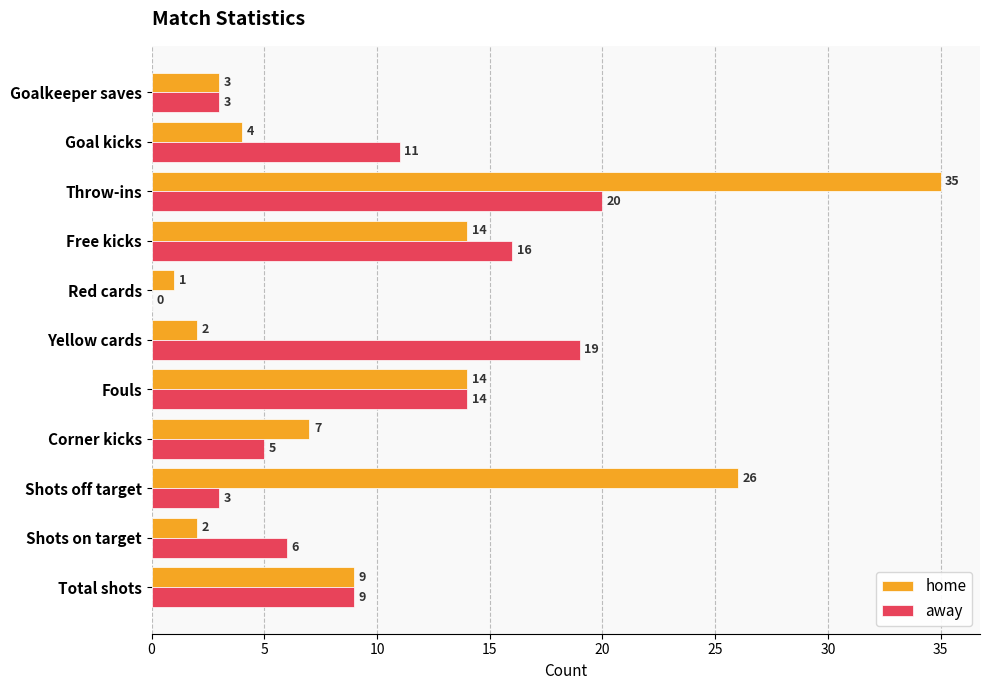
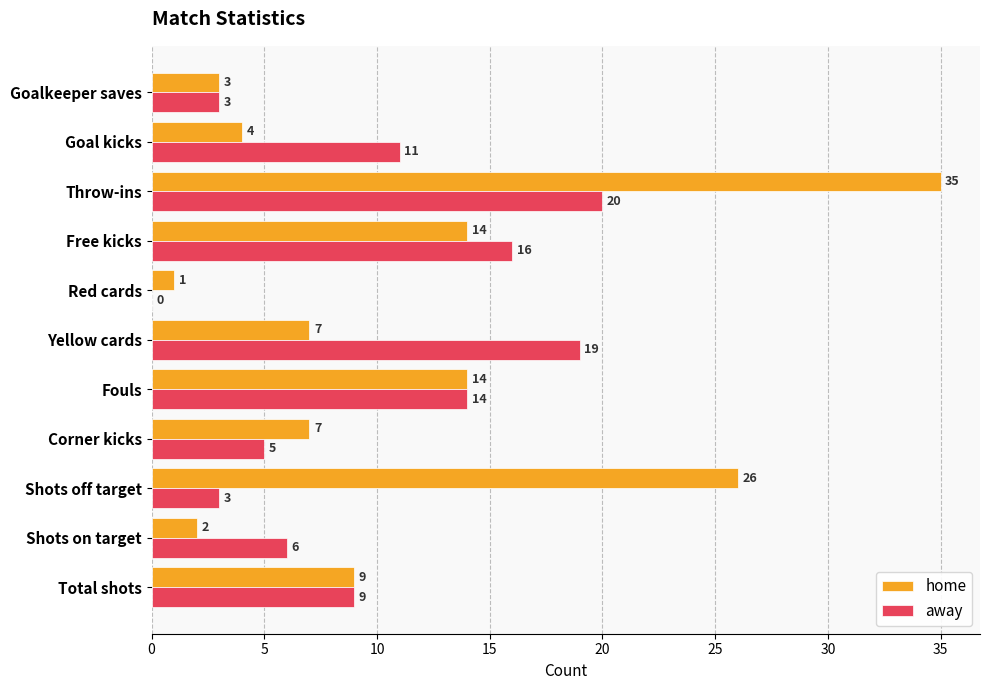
  {
    "home": {
      "Goalkeeper saves": 3,
      "Goal kicks": 4,
      "Throw-ins": 35,
      "Free kicks": 14,
      "Red cards": 1,
-     "Yellow cards": 2,
+     "Yellow cards": 7,
      "Fouls": 14,
      "Corner kicks": 7,
      "Shots off target": 26,
      "Shots on target": 2,
      "Total shots": 9
    },
    "away": {
      "Goalkeeper saves": 3,
      "Goal kicks": 11,
      "Throw-ins": 20,
      "Free kicks": 16,
      "Red cards": 0,
      "Yellow cards": 19,
      "Fouls": 14,
      "Corner kicks": 5,
      "Shots off target": 3,
      "Shots on target": 6,
      "Total shots": 9
    }
  }
